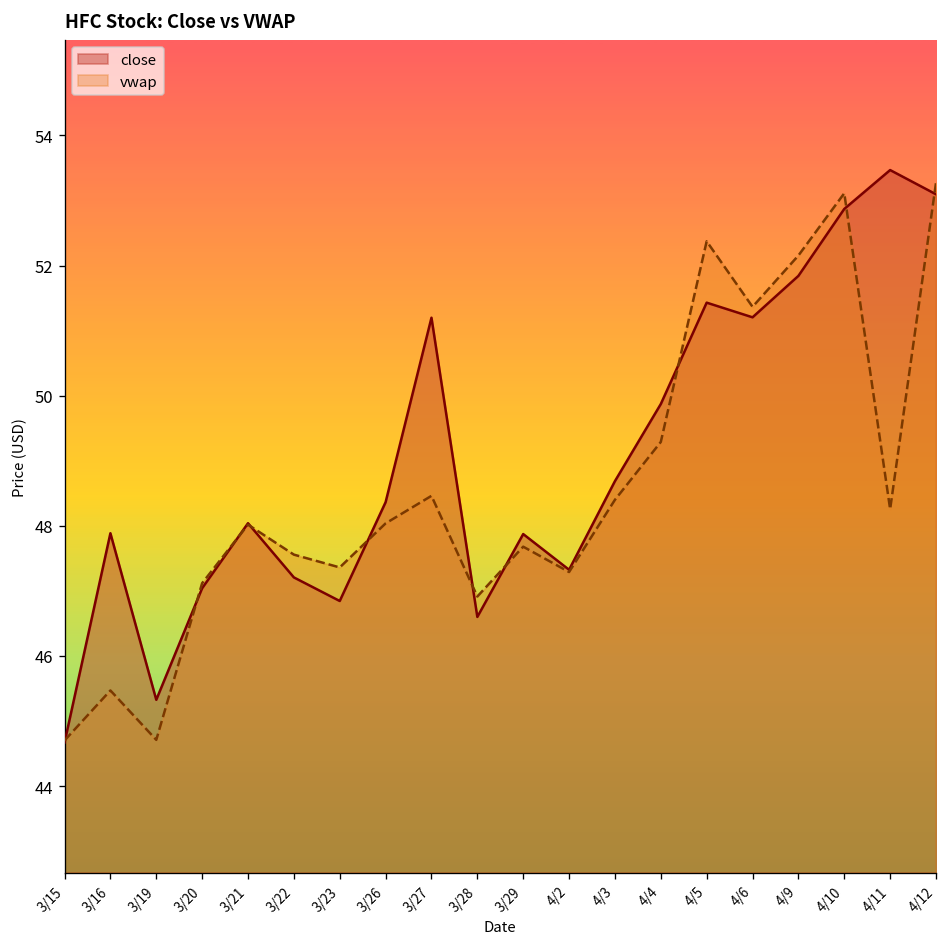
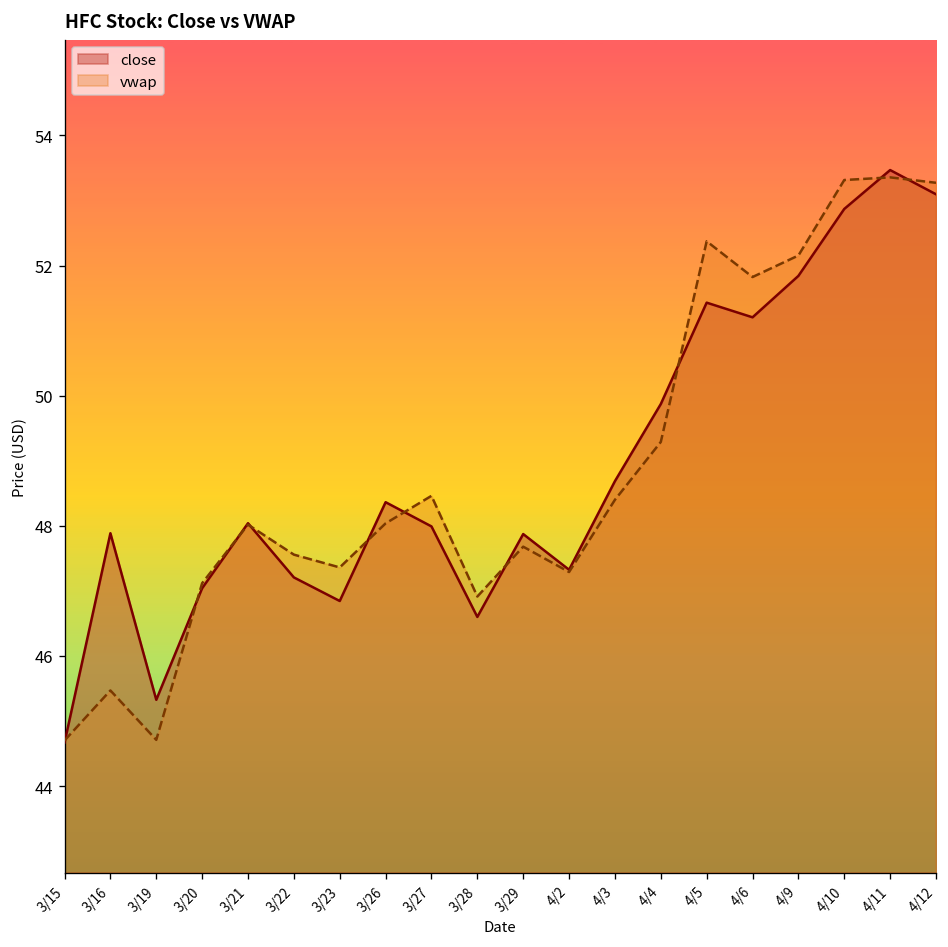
  {
    "close": {
      "3/16": 47.9,
      "3/19": 45.3,
      "3/20": 47.0,
      "3/22": 47.2,
      "3/23": 46.8,
      "3/26": 48.4,
-     "3/27": 51.2,
+     "3/27": 48.0,
      "3/28": 46.6,
      "3/29": 47.9,
      "4/3": 48.7,
      "4/4": 49.9,
      "4/5": 51.4,
      "4/6": 51.2,
      "4/9": 51.8,
      "4/10": 52.9,
      "4/11": 53.5,
      "4/12": 53.1
    },
    "vwap": {
      "3/16": 45.5,
      "3/19": 44.7,
      "3/20": 47.1,
      "3/22": 47.6,
      "3/23": 47.4,
      "3/26": 48.0,
      "3/27": 48.5,
      "3/28": 46.9,
      "3/29": 47.7,
      "4/3": 48.4,
      "4/4": 49.3,
      "4/5": 52.4,
-     "4/6": 51.4,
+     "4/6": 51.8,
      "4/9": 52.2,
-     "4/10": 53.1,
-     "4/11": 48.3,
+     "4/10": 53.3,
+     "4/11": 53.4,
      "4/12": 53.3
    }
  }
